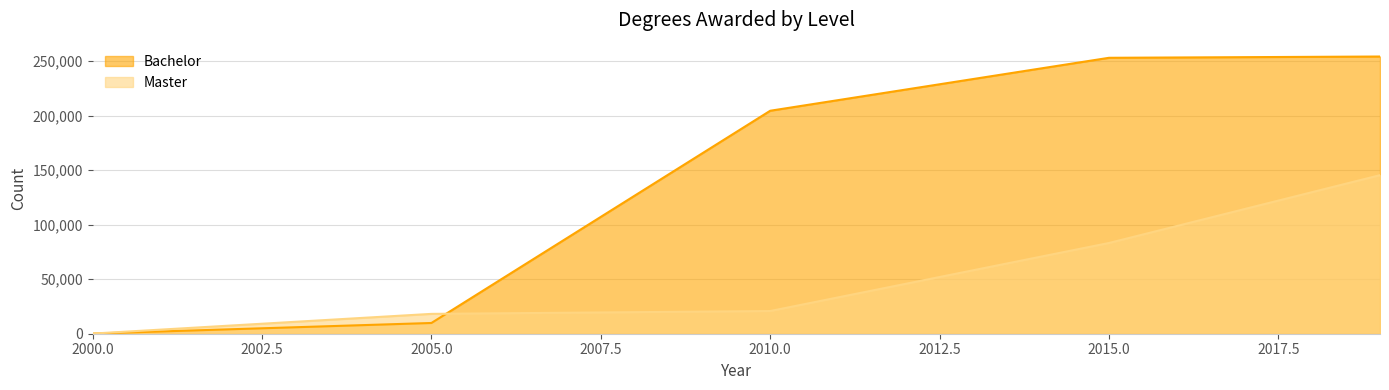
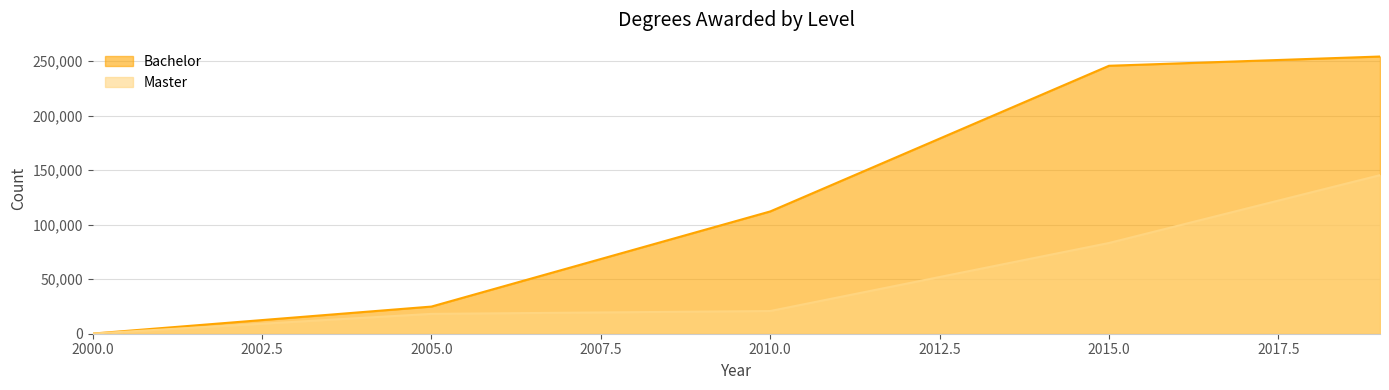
  {
    "Bachelor": {
-     "2005.0": "10,000",
-     "2010.0": "204,000",
-     "2015.0": "253,000"
+     "2005.0": "25,000",
+     "2010.0": "112,000",
+     "2015.0": "246,000"
    },
    "Master": {
      "2005.0": "18,000",
      "2010.0": "21,000",
      "2015.0": "83,000"
    }
  }
